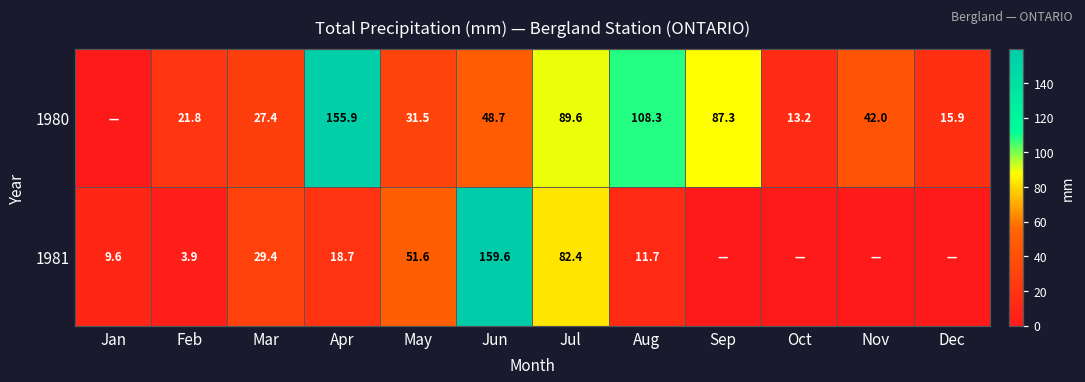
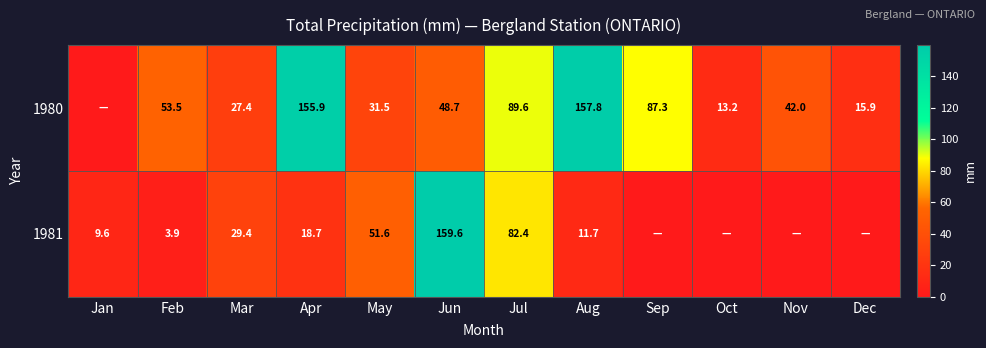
  {
    "1980": {
-     "Feb": 21.8,
+     "Feb": 53.5,
      "Mar": 27.4,
      "Apr": 155.9,
      "May": 31.5,
      "Jun": 48.7,
      "Jul": 89.6,
-     "Aug": 108.3,
+     "Aug": 157.8,
      "Sep": 87.3,
      "Oct": 13.2,
      "Nov": 42.0,
      "Dec": 15.9
    },
    "1981": {
      "Jan": 9.6,
      "Feb": 3.9,
      "Mar": 29.4,
      "Apr": 18.7,
      "May": 51.6,
      "Jun": 159.6,
      "Jul": 82.4,
      "Aug": 11.7
    }
  }
